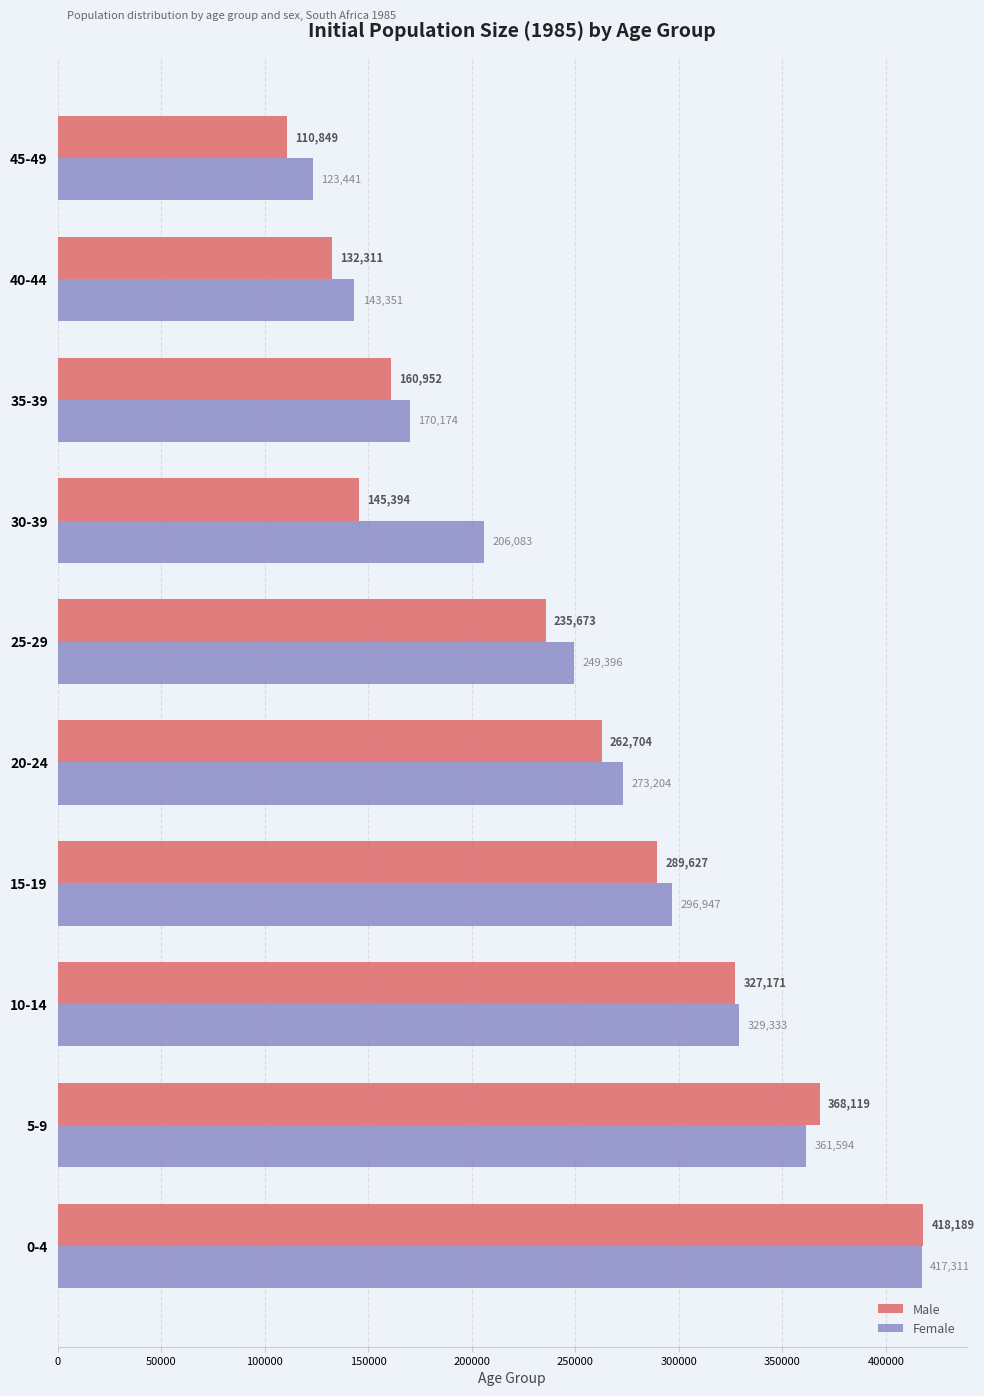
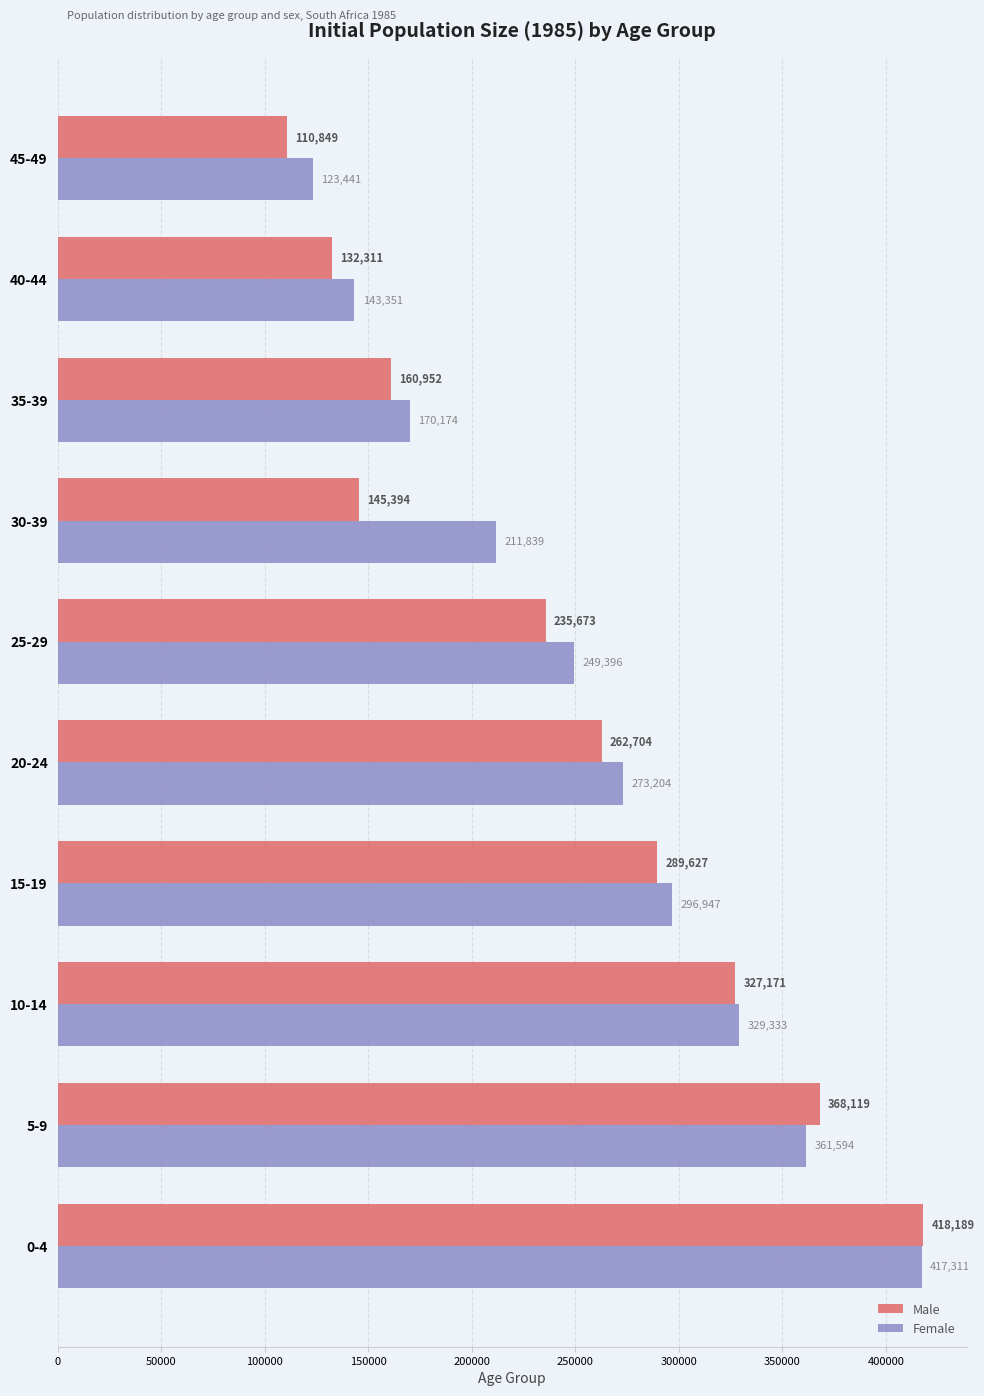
  {
    "Male": {
      "45-49": "110,849",
      "40-44": "132,311",
      "35-39": "160,952",
      "30-39": "145,394",
      "25-29": "235,673",
      "20-24": "262,704",
      "15-19": "289,627",
      "10-14": "327,171",
      "5-9": "368,119",
      "0-4": "418,189"
    },
    "Female": {
      "45-49": "123,441",
      "40-44": "143,351",
      "35-39": "170,174",
-     "30-39": "206,083",
+     "30-39": "211,839",
      "25-29": "249,396",
      "20-24": "273,204",
      "15-19": "296,947",
      "10-14": "329,333",
      "5-9": "361,594",
      "0-4": "417,311"
    }
  }
